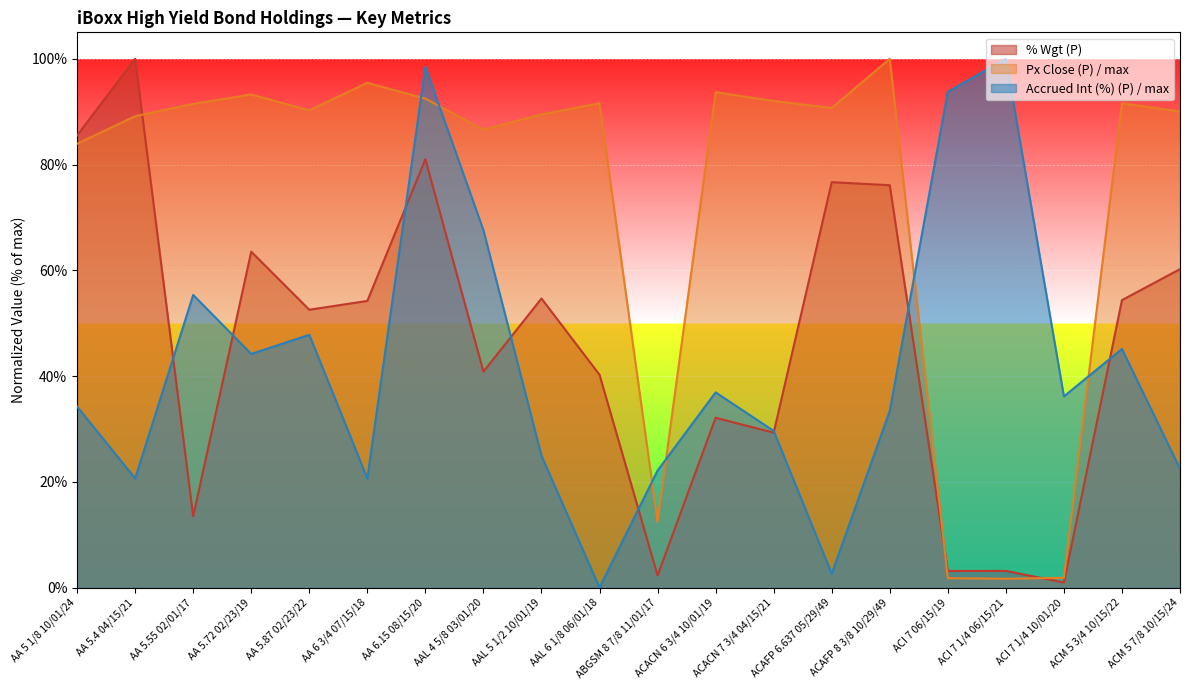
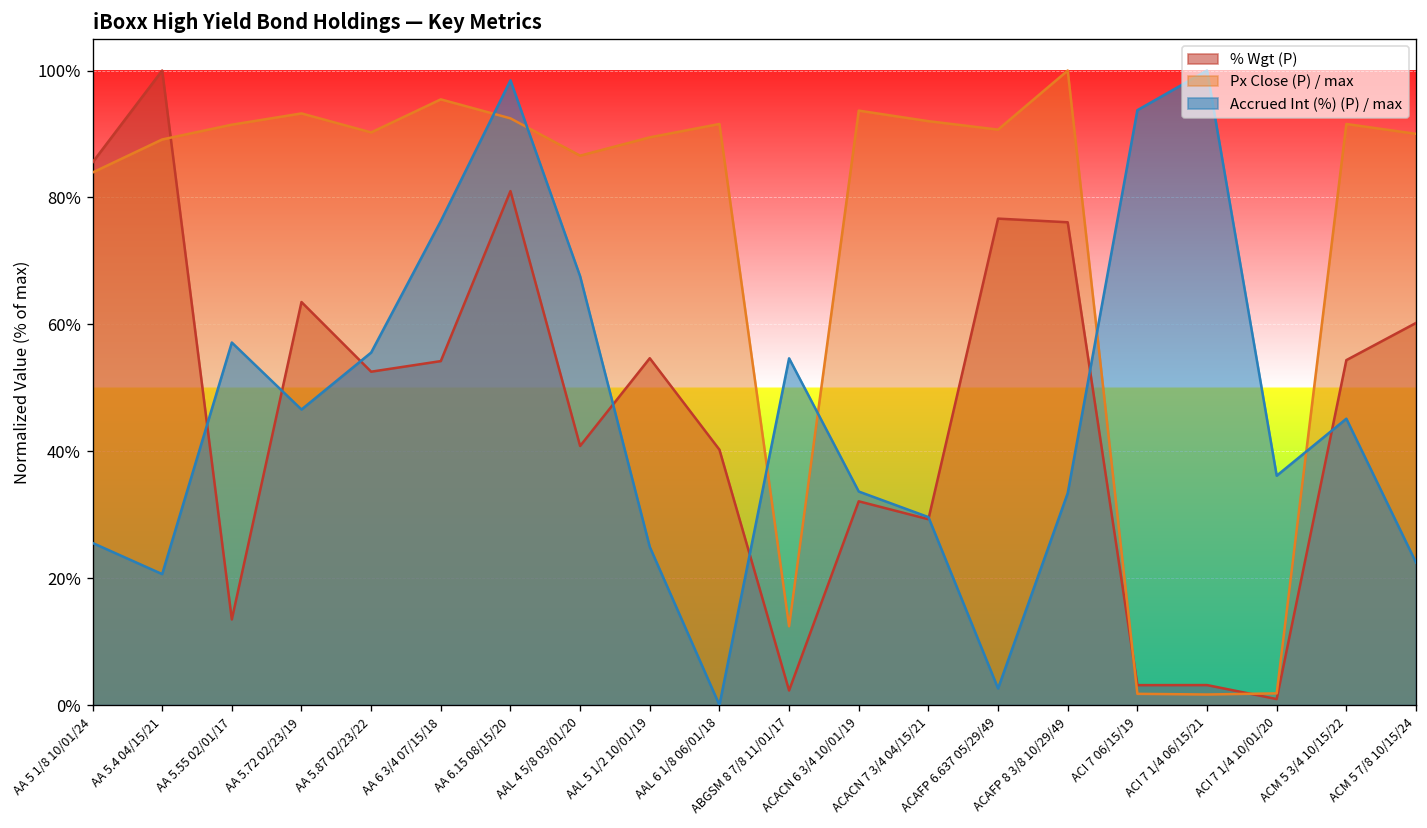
  {
    "Accrued Int (%) (P) / max": {
-     "AA 5 1/8 10/01/24": "34%",
+     "AA 5 1/8 10/01/24": "26%",
      "AA 5.4 04/15/21": "21%",
-     "AA 5.55 02/01/17": "55%",
-     "AA 5.72 02/23/19": "44%",
-     "AA 5.87 02/23/22": "48%",
-     "AA 6 3/4 07/15/18": "21%",
+     "AA 5.55 02/01/17": "57%",
+     "AA 5.72 02/23/19": "47%",
+     "AA 5.87 02/23/22": "56%",
+     "AA 6 3/4 07/15/18": "76%",
      "AA 6.15 08/15/20": "98%",
      "AAL 4 5/8 03/01/20": "68%",
      "AAL 5 1/2 10/01/19": "25%",
      "AAL 6 1/8 06/01/18": "0%",
-     "ABGSM 8 7/8 11/01/17": "22%",
-     "ACACN 6 3/4 10/01/19": "37%",
+     "ABGSM 8 7/8 11/01/17": "55%",
+     "ACACN 6 3/4 10/01/19": "34%",
      "ACAFP 6.637 05/29/49": "3%",
      "ACAFP 8 3/8 10/29/49": "33%",
      "ACI 7 06/15/19": "94%",
      "ACI 7 1/4 10/01/20": "36%",
      "ACM 5 3/4 10/15/22": "45%",
      "ACM 5 7/8 10/15/24": "22%"
    }
  }
